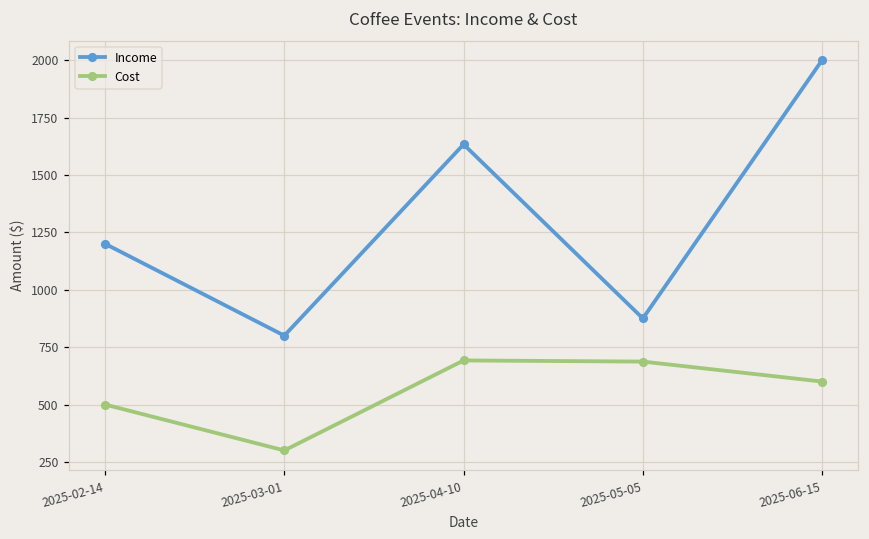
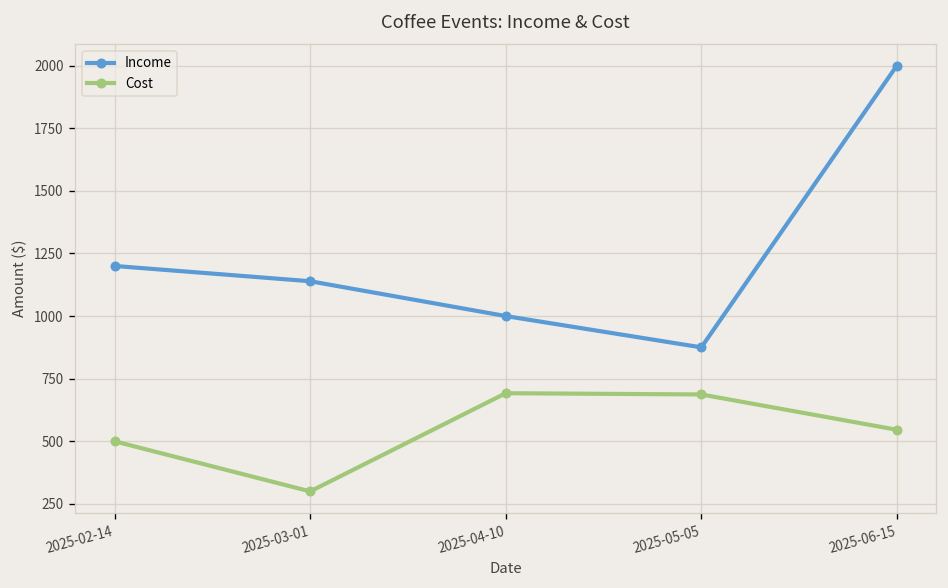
  {
    "Income": {
      "2025-02-14": 1200,
-     "2025-03-01": 800,
-     "2025-04-10": 1630,
+     "2025-03-01": 1140,
+     "2025-04-10": 1000,
      "2025-05-05": 880,
      "2025-06-15": 2000
    },
    "Cost": {
      "2025-02-14": 500,
      "2025-03-01": 300,
      "2025-04-10": 690,
      "2025-05-05": 690,
-     "2025-06-15": 600
+     "2025-06-15": 550
    }
  }
